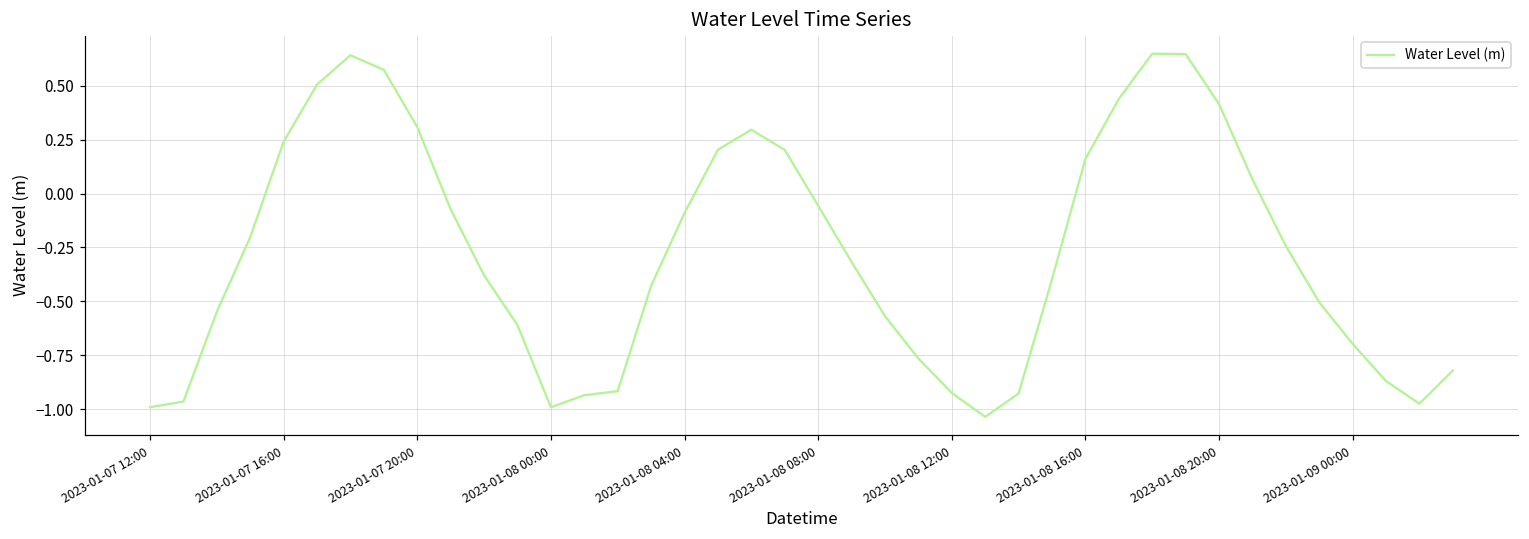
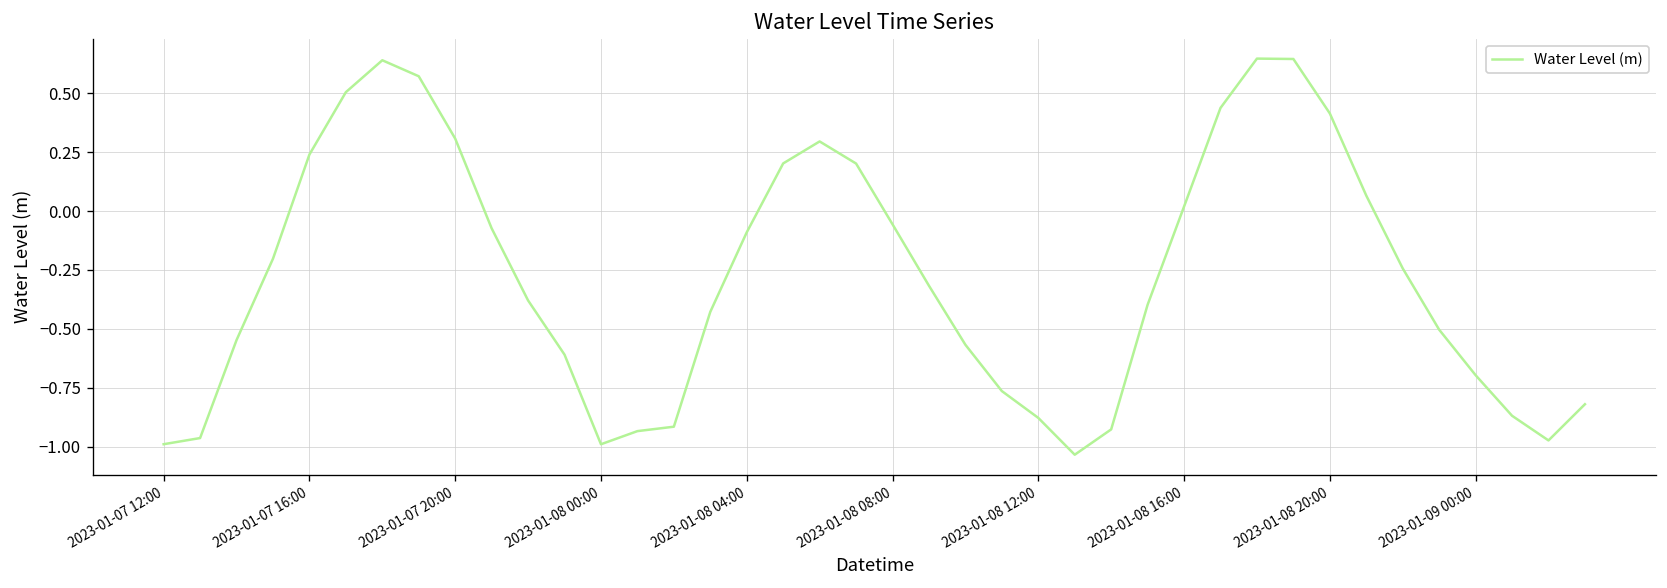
  {
    "2023-01-07 12:00": -0.99,
    "2023-01-07 16:00": 0.24,
    "2023-01-07 20:00": 0.31,
    "2023-01-08 00:00": -0.99,
    "2023-01-08 04:00": -0.09,
    "2023-01-08 08:00": -0.06,
-   "2023-01-08 12:00": -0.92,
-   "2023-01-08 16:00": 0.16,
+   "2023-01-08 12:00": -0.88,
+   "2023-01-08 16:00": 0.02,
    "2023-01-08 20:00": 0.42,
    "2023-01-09 00:00": -0.70
  }
